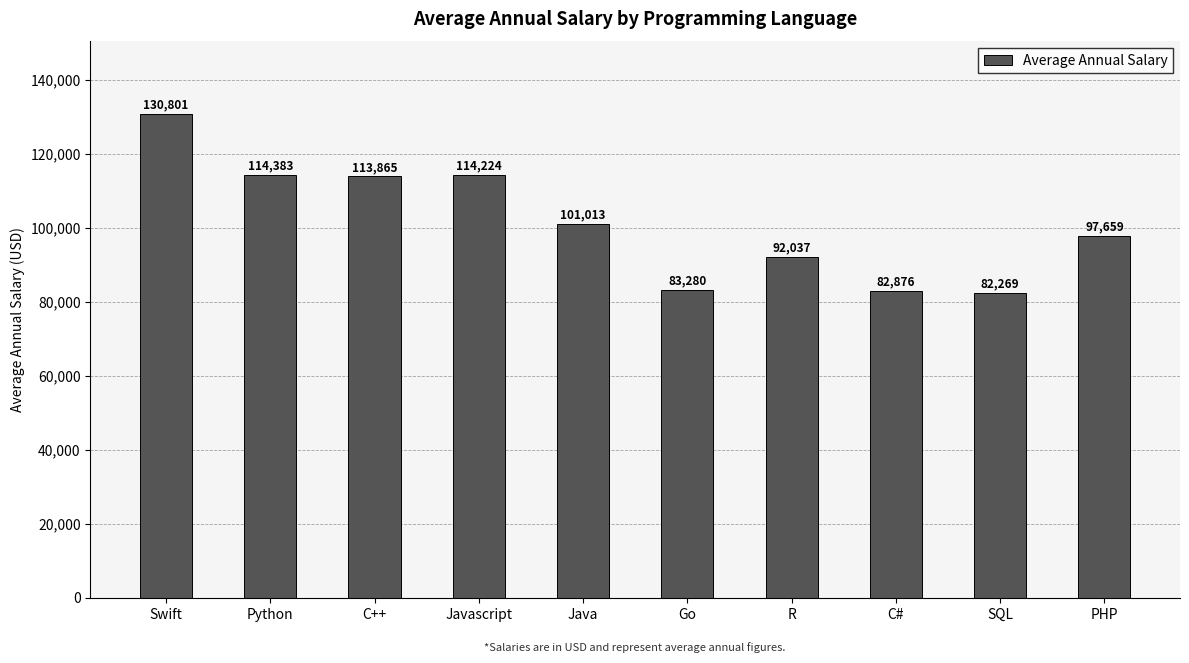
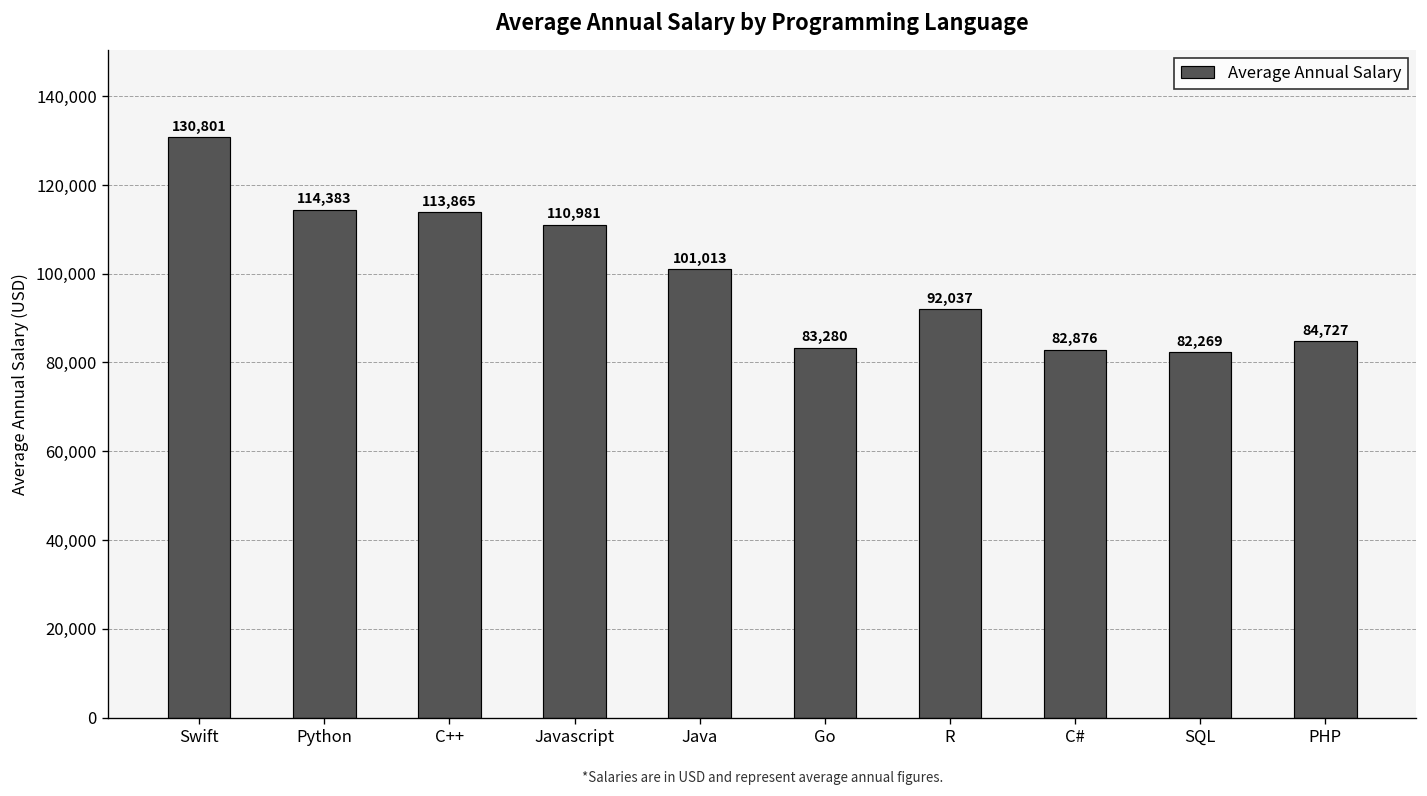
  {
    "Swift": "130,801",
    "Python": "114,383",
    "C++": "113,865",
-   "Javascript": "114,224",
+   "Javascript": "110,981",
    "Java": "101,013",
    "Go": "83,280",
    "R": "92,037",
    "C#": "82,876",
    "SQL": "82,269",
-   "PHP": "97,659"
+   "PHP": "84,727"
  }
